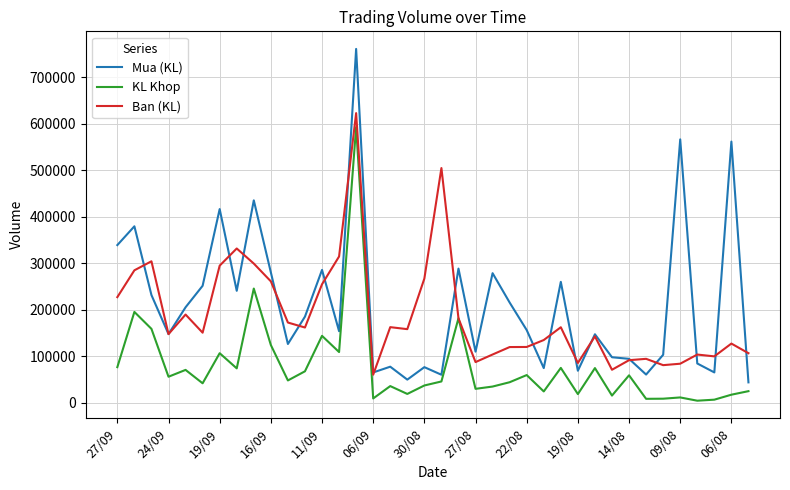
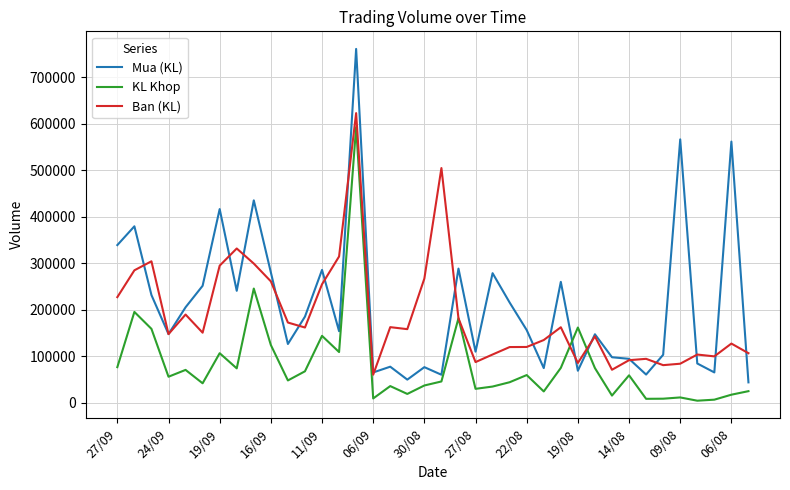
  {
    "Mua (KL)": {
      "27/09": 340000,
      "19/09": 420000,
      "16/09": 280000,
      "11/09": 290000,
      "30/08": 80000,
      "27/08": 110000,
      "22/08": 160000,
      "19/08": 70000,
      "09/08": 570000,
      "06/08": 560000
    },
    "KL Khop": {
      "27/09": 80000,
      "24/09": 60000,
      "19/09": 110000,
      "16/09": 120000,
      "11/09": 140000,
      "06/09": 10000,
      "30/08": 40000,
      "27/08": 30000,
      "22/08": 60000,
-     "19/08": 20000,
+     "19/08": 160000,
      "14/08": 60000,
      "09/08": 10000,
      "06/08": 20000
    },
    "Ban (KL)": {
      "27/09": 230000,
      "19/09": 290000,
      "16/09": 260000,
      "11/09": 250000,
      "30/08": 270000,
      "27/08": 90000,
      "22/08": 120000,
      "19/08": 90000,
      "09/08": 80000,
      "06/08": 130000
    }
  }
